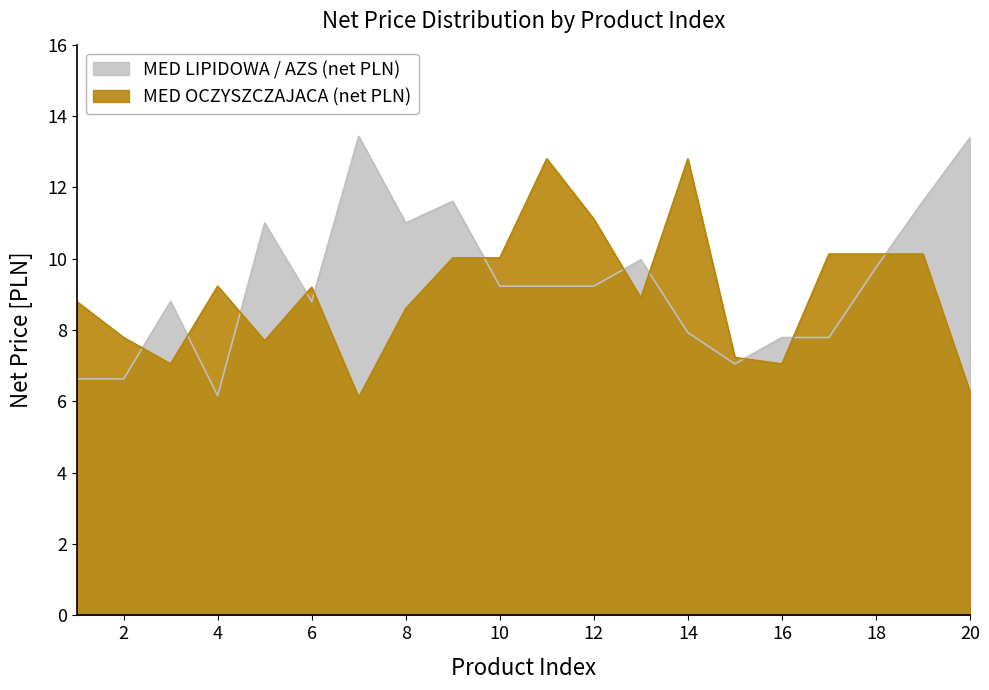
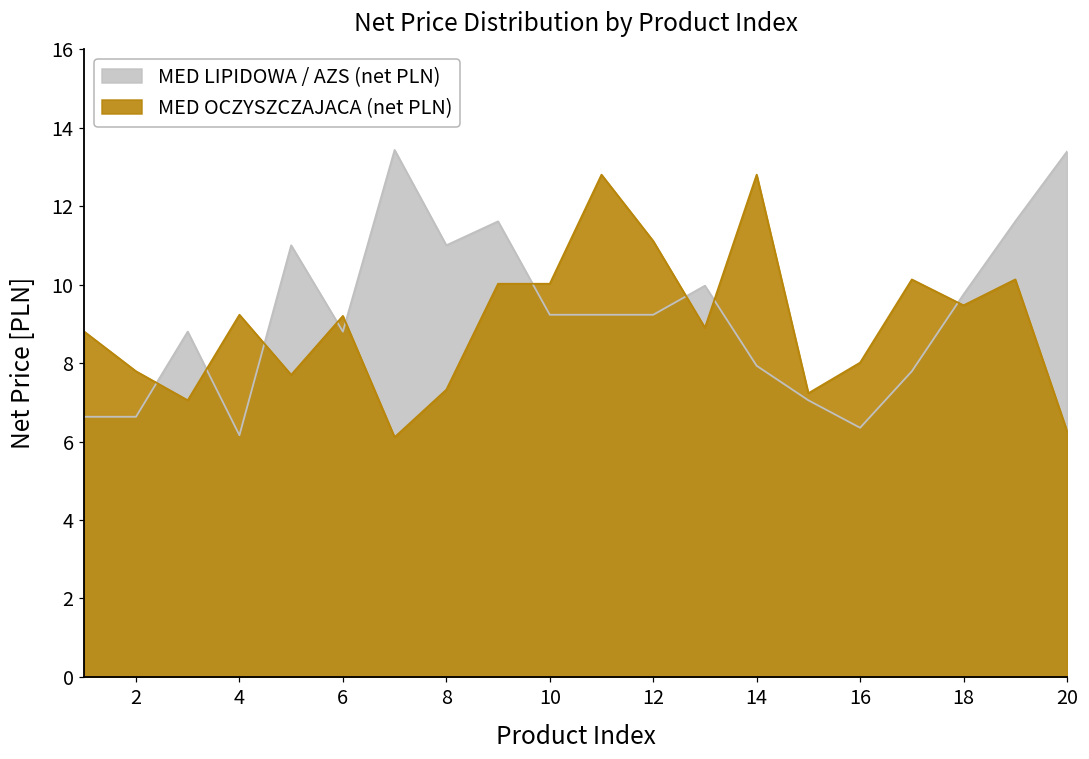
  {
    "MED LIPIDOWA / AZS (net PLN)": {
      "2": 6.6,
      "4": 6.2,
      "6": 8.8,
      "8": 11.0,
      "10": 9.2,
      "12": 9.2,
      "14": 7.9,
-     "16": 7.8,
+     "16": 6.4,
      "18": 9.8,
      "20": 13.4
    },
    "MED OCZYSZCZAJACA (net PLN)": {
      "2": 7.8,
      "4": 9.2,
      "6": 9.2,
-     "8": 8.6,
+     "8": 7.3,
      "10": 10.0,
      "12": 11.1,
      "14": 12.8,
-     "16": 7.1,
-     "18": 10.1,
+     "16": 8.0,
+     "18": 9.5,
      "20": 6.3
    }
  }
